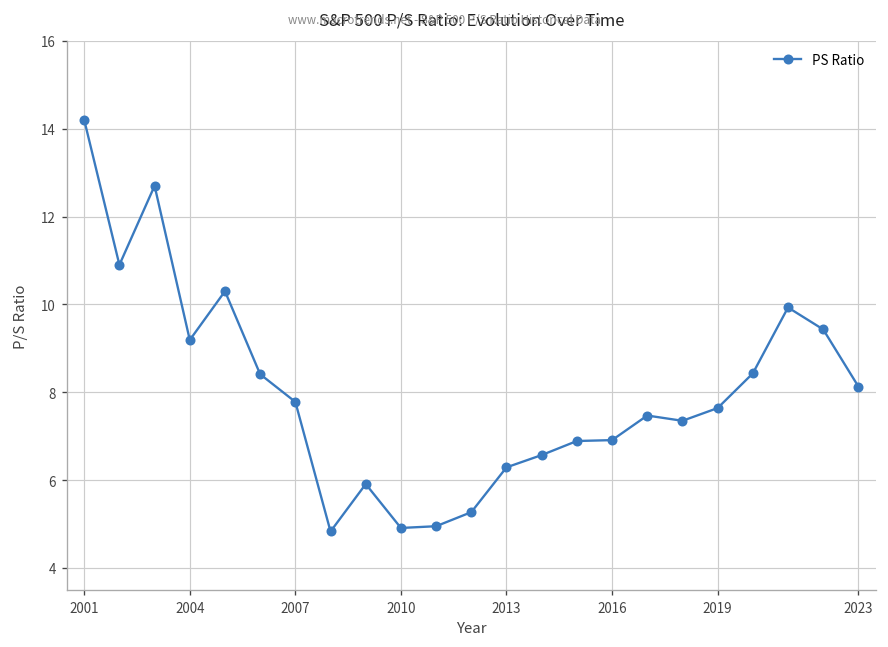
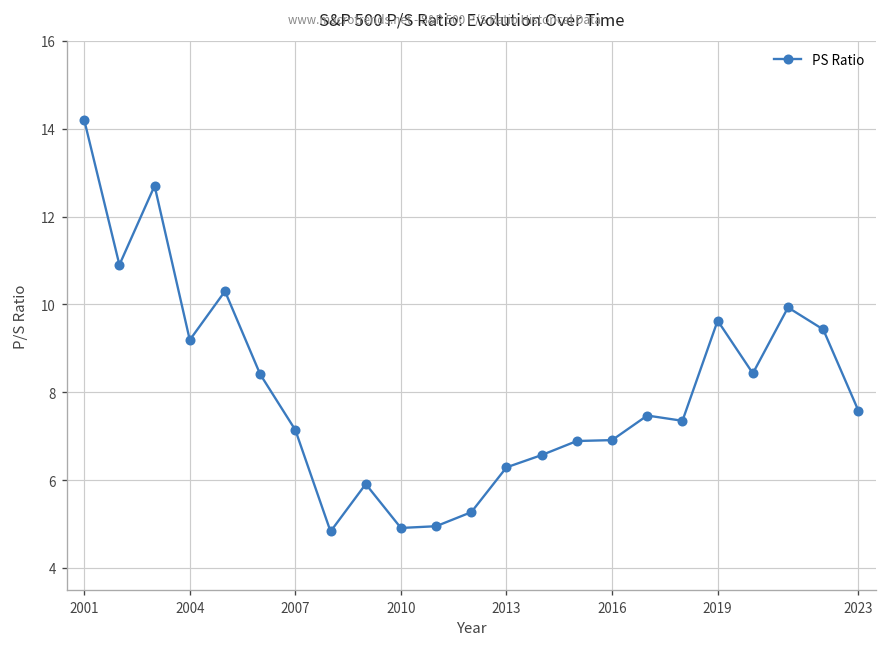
  {
    "2001": 14.2,
    "2004": 9.2,
-   "2007": 7.8,
+   "2007": 7.1,
    "2010": 4.9,
    "2013": 6.3,
    "2016": 6.9,
-   "2019": 7.6,
-   "2023": 8.1
+   "2019": 9.6,
+   "2023": 7.6
  }
